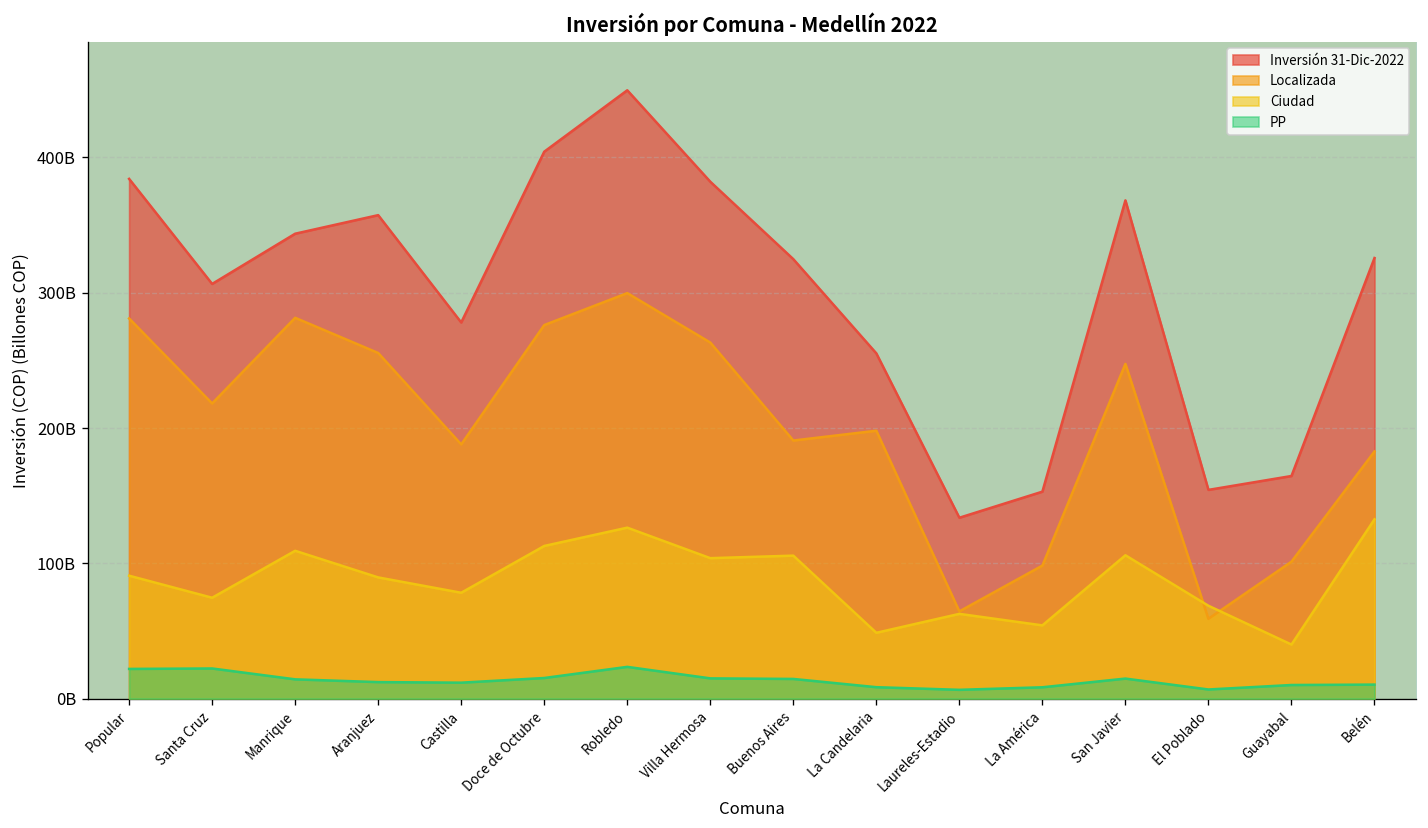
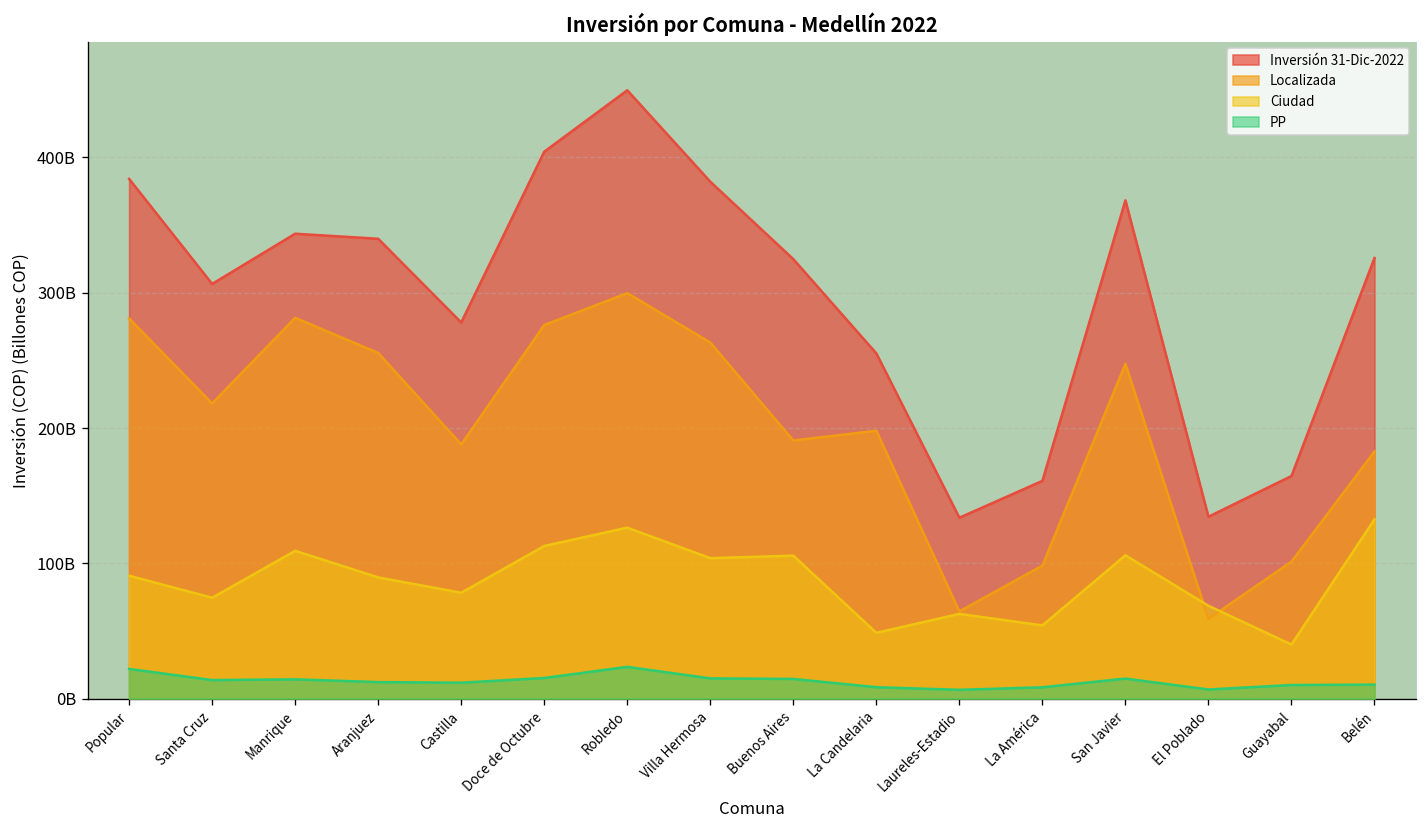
  {
    "Inversión 31-Dic-2022": {
      "Popular": 384000000000,
      "Santa Cruz": 307000000000,
      "Manrique": 344000000000,
-     "Aranjuez": 357000000000,
+     "Aranjuez": 340000000000,
      "Castilla": 278000000000,
      "Doce de Octubre": 404000000000,
      "Robledo": 450000000000,
      "Villa Hermosa": 382000000000,
      "Buenos Aires": 325000000000,
      "La Candelaria": 255000000000,
      "Laureles-Estadio": 134000000000,
-     "La América": 153000000000,
+     "La América": 161000000000,
      "San Javier": 368000000000,
-     "El Poblado": 154000000000,
+     "El Poblado": 134000000000,
      "Guayabal": 165000000000,
      "Belén": 326000000000
    },
    "PP": {
      "Popular": 22000000000,
-     "Santa Cruz": 22000000000,
+     "Santa Cruz": 14000000000,
      "Manrique": 14000000000,
      "Aranjuez": 12000000000,
      "Castilla": 12000000000,
      "Doce de Octubre": 15000000000,
      "Robledo": 24000000000,
      "Villa Hermosa": 15000000000,
      "Buenos Aires": 15000000000,
      "La Candelaria": 8000000000,
      "Laureles-Estadio": 7000000000,
      "La América": 8000000000,
      "San Javier": 15000000000,
      "El Poblado": 7000000000,
      "Guayabal": 10000000000,
      "Belén": 10000000000
    }
  }
